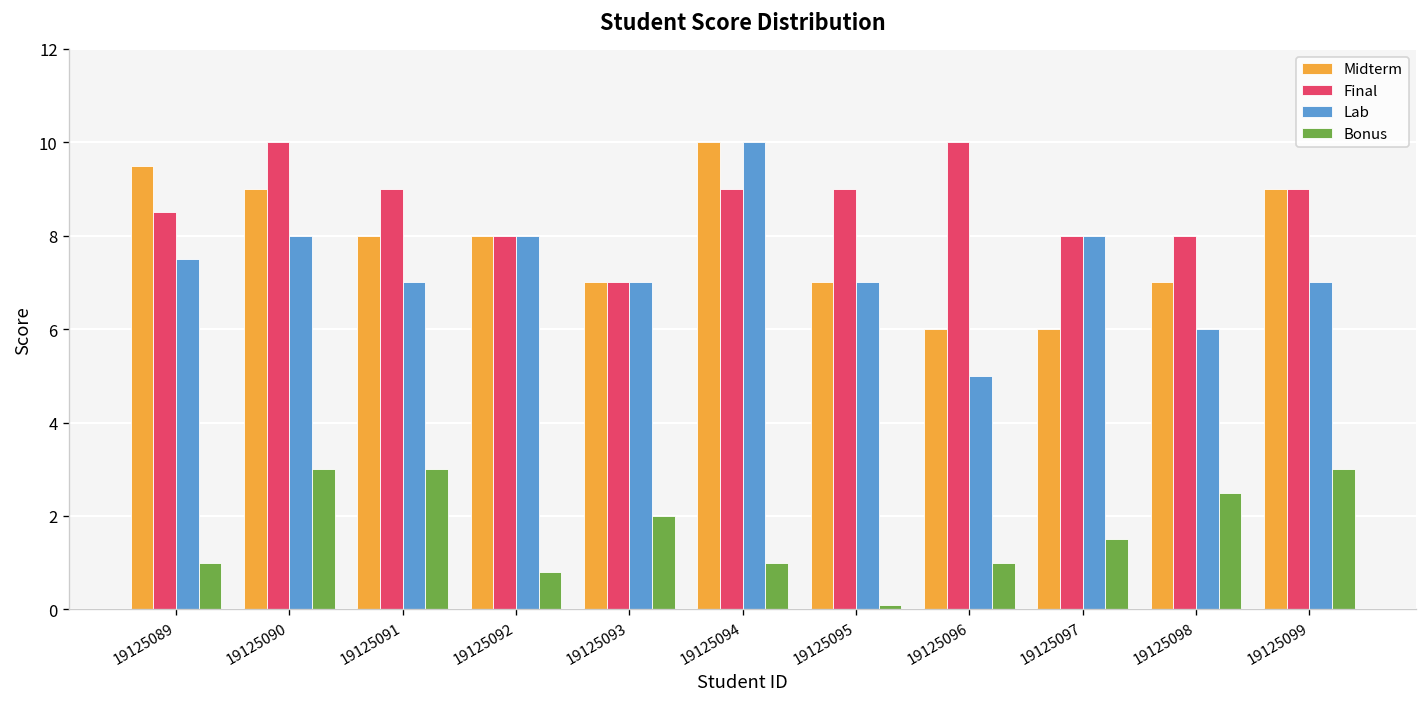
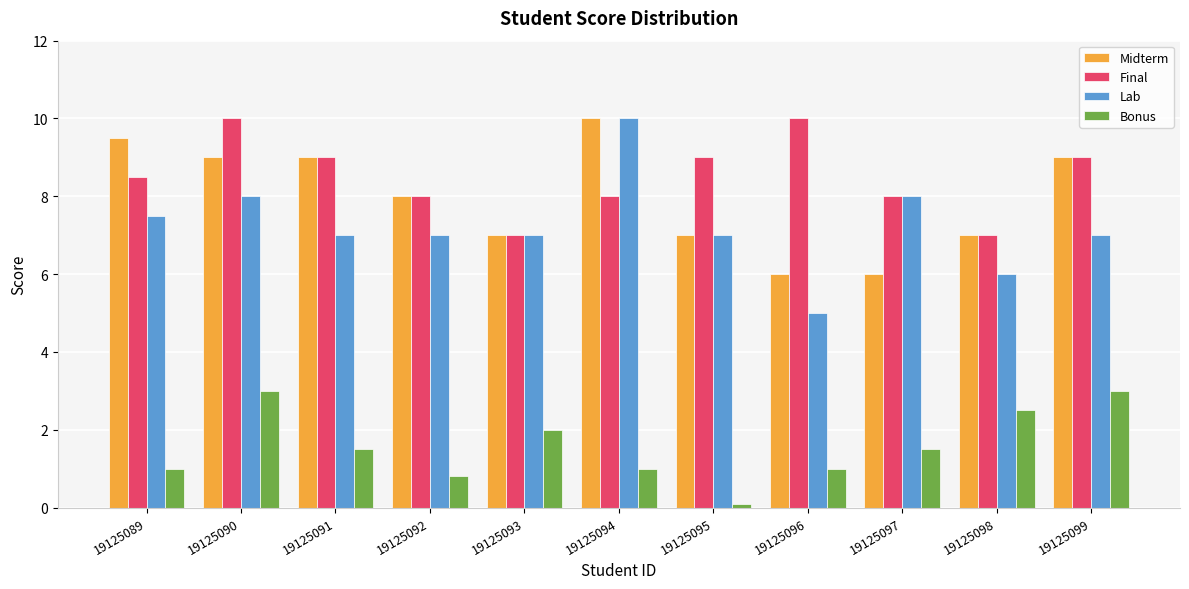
  {
    "Midterm": {
      "19125089": 9.5,
      "19125090": 9,
-     "19125091": 8,
+     "19125091": 9,
      "19125092": 8,
      "19125093": 7,
      "19125094": 10,
      "19125095": 7,
      "19125096": 6,
      "19125097": 6,
      "19125098": 7,
      "19125099": 9
    },
    "Final": {
      "19125089": 8.5,
      "19125090": 10,
      "19125091": 9,
      "19125092": 8,
      "19125093": 7,
-     "19125094": 9,
+     "19125094": 8,
      "19125095": 9,
      "19125096": 10,
      "19125097": 8,
-     "19125098": 8,
+     "19125098": 7,
      "19125099": 9
    },
    "Lab": {
      "19125089": 7.5,
      "19125090": 8,
      "19125091": 7,
-     "19125092": 8,
+     "19125092": 7,
      "19125093": 7,
      "19125094": 10,
      "19125095": 7,
      "19125096": 5,
      "19125097": 8,
      "19125098": 6,
      "19125099": 7
    },
    "Bonus": {
      "19125089": 1.0,
      "19125090": 3.0,
-     "19125091": 3.0,
+     "19125091": 1.5,
      "19125092": 0.8,
      "19125093": 2.0,
      "19125094": 1.0,
      "19125095": 0.1,
      "19125096": 1.0,
      "19125097": 1.5,
      "19125098": 2.5,
      "19125099": 3.0
    }
  }
